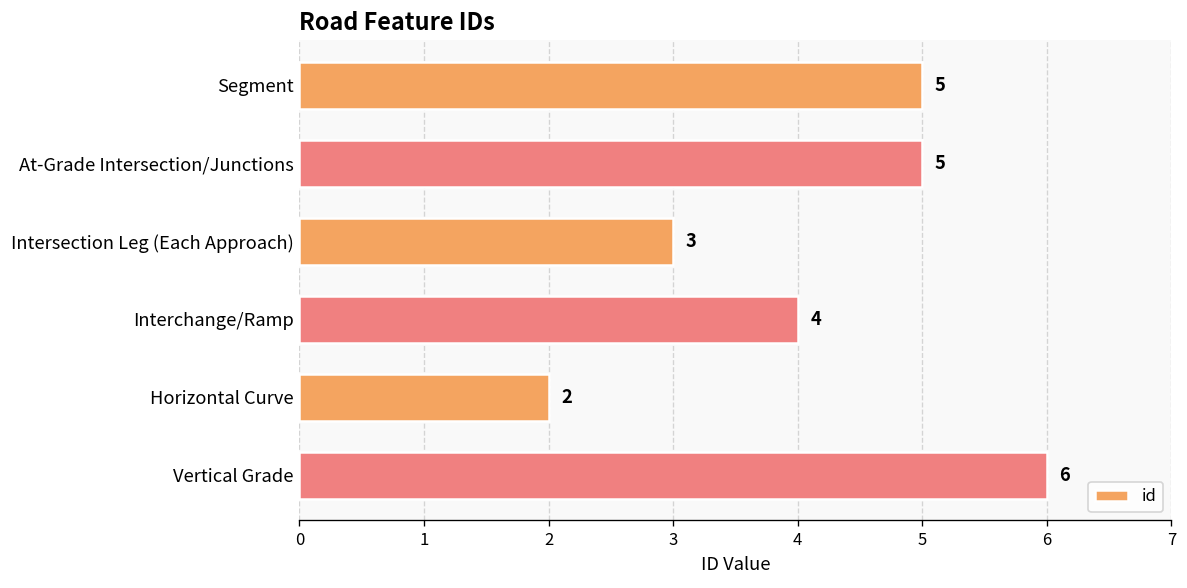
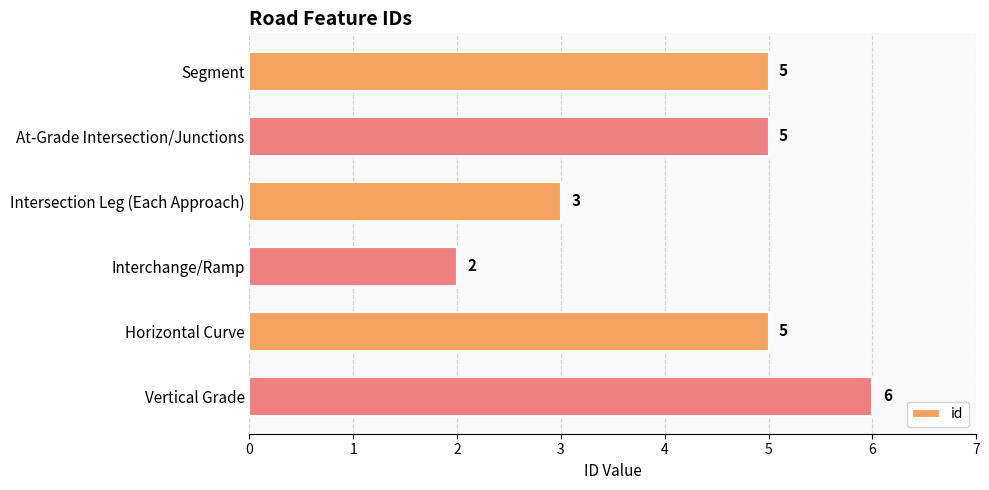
  {
    "Segment": 5,
    "At-Grade Intersection/Junctions": 5,
    "Intersection Leg (Each Approach)": 3,
-   "Interchange/Ramp": 4,
-   "Horizontal Curve": 2,
+   "Interchange/Ramp": 2,
+   "Horizontal Curve": 5,
    "Vertical Grade": 6
  }
